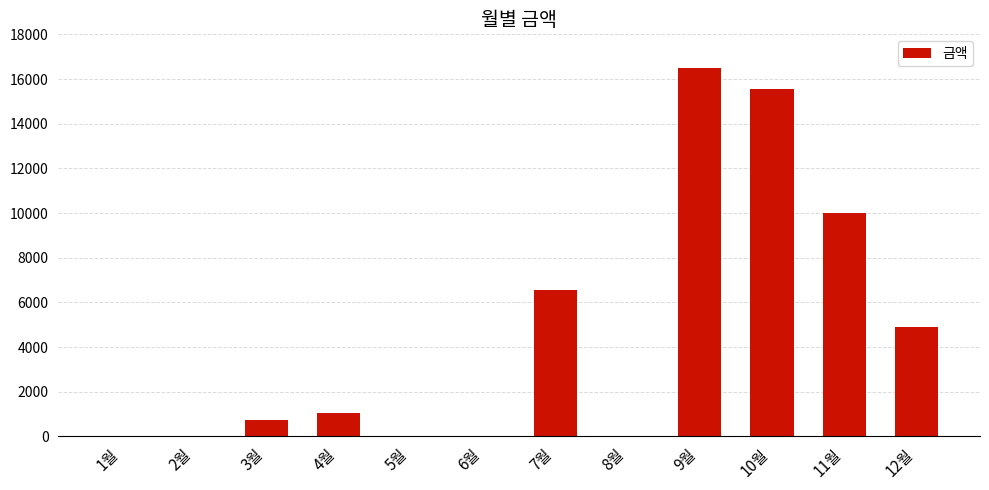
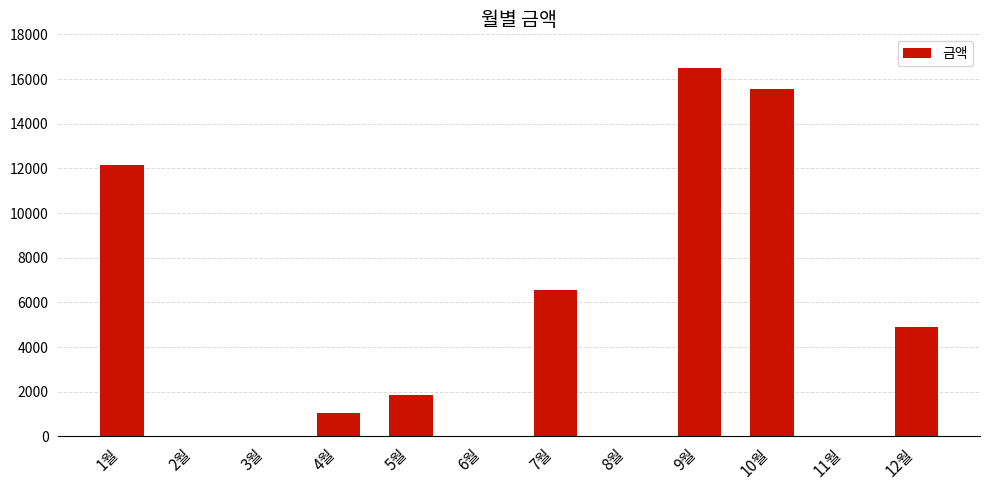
  {
-   "1월": 0,
+   "1월": 12100,
    "2월": 0,
-   "3월": 700,
+   "3월": 0,
    "4월": 1100,
-   "5월": 0,
+   "5월": 1800,
    "6월": 0,
    "7월": 6600,
    "8월": 0,
    "9월": 16500,
    "10월": 15600,
-   "11월": 10000,
+   "11월": 0,
    "12월": 4900
  }
